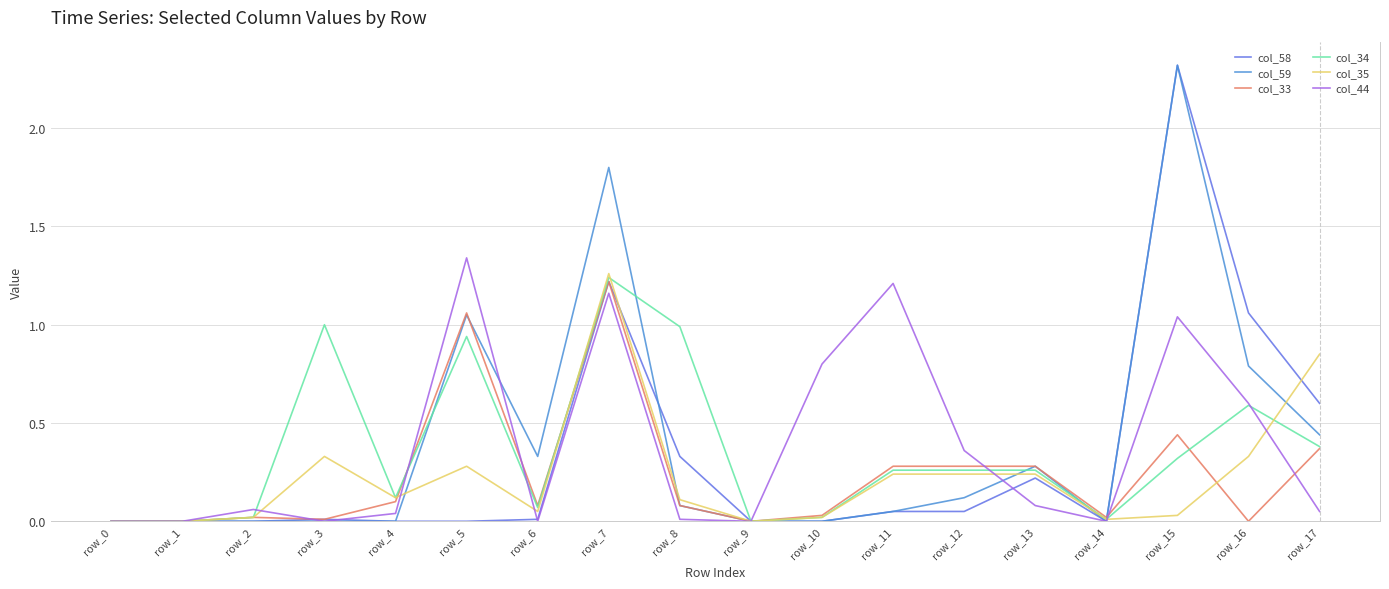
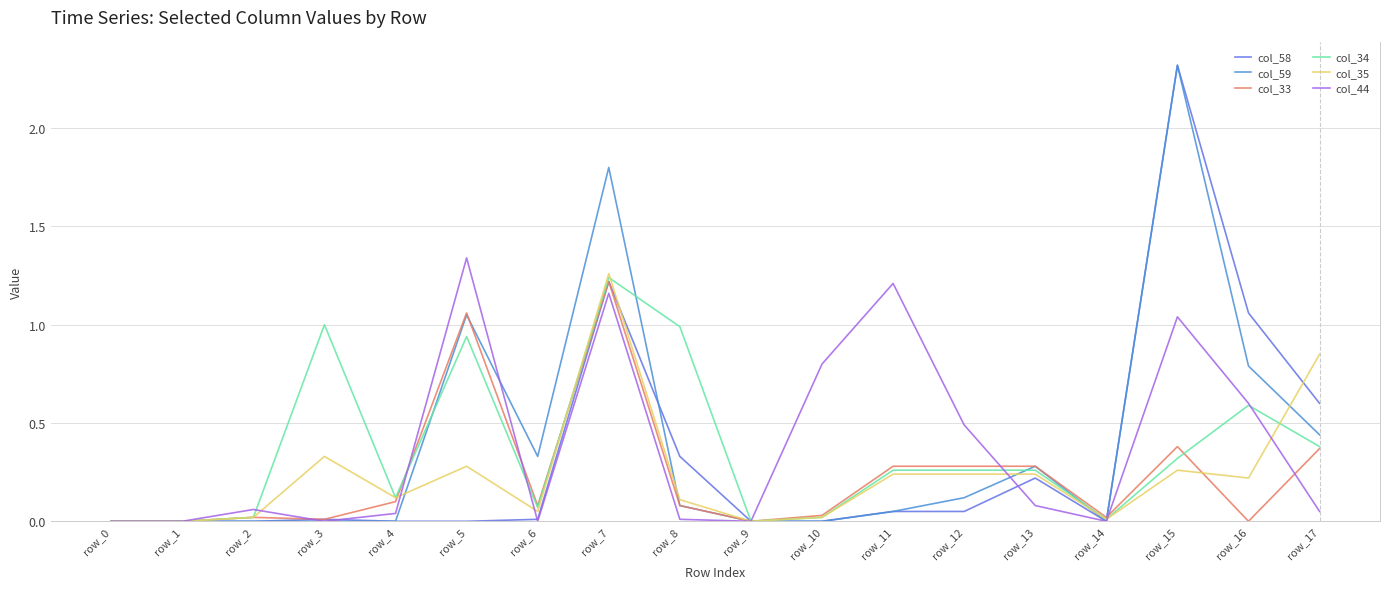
  {
    "col_33": {
      "row_4": 0.10,
      "row_11": 0.28,
      "row_12": 0.28,
-     "row_15": 0.44,
+     "row_15": 0.38,
      "row_16": 0.00
    },
    "col_34": {
      "row_3": 1.00,
      "row_5": 0.94,
      "row_7": 1.24,
      "row_8": 0.99,
      "row_11": 0.26,
      "row_12": 0.26,
      "row_13": 0.26,
      "row_15": 0.32
    },
    "col_35": {
      "row_3": 0.33,
      "row_5": 0.28,
      "row_6": 0.05,
      "row_7": 1.26,
      "row_8": 0.11,
      "row_11": 0.24,
      "row_12": 0.24,
      "row_13": 0.24,
-     "row_15": 0.03,
-     "row_16": 0.33,
+     "row_15": 0.26,
+     "row_16": 0.22,
      "row_17": 0.85
    },
    "col_44": {
      "row_2": 0.06,
      "row_4": 0.04,
      "row_5": 1.34,
      "row_7": 1.16,
      "row_8": 0.01,
      "row_10": 0.80,
      "row_11": 1.21,
-     "row_12": 0.36,
+     "row_12": 0.49,
      "row_13": 0.08,
      "row_15": 1.04,
      "row_17": 0.05
    }
  }
